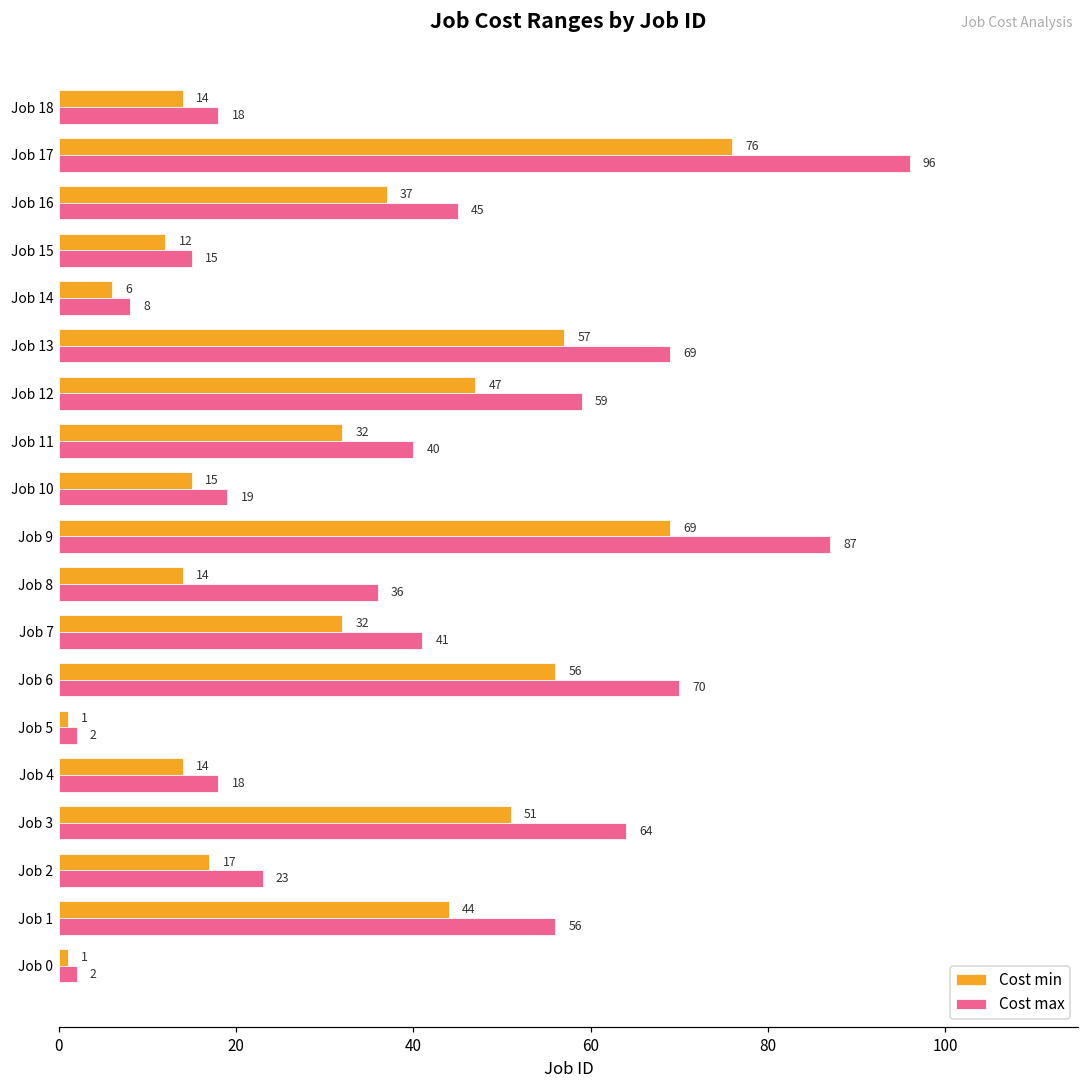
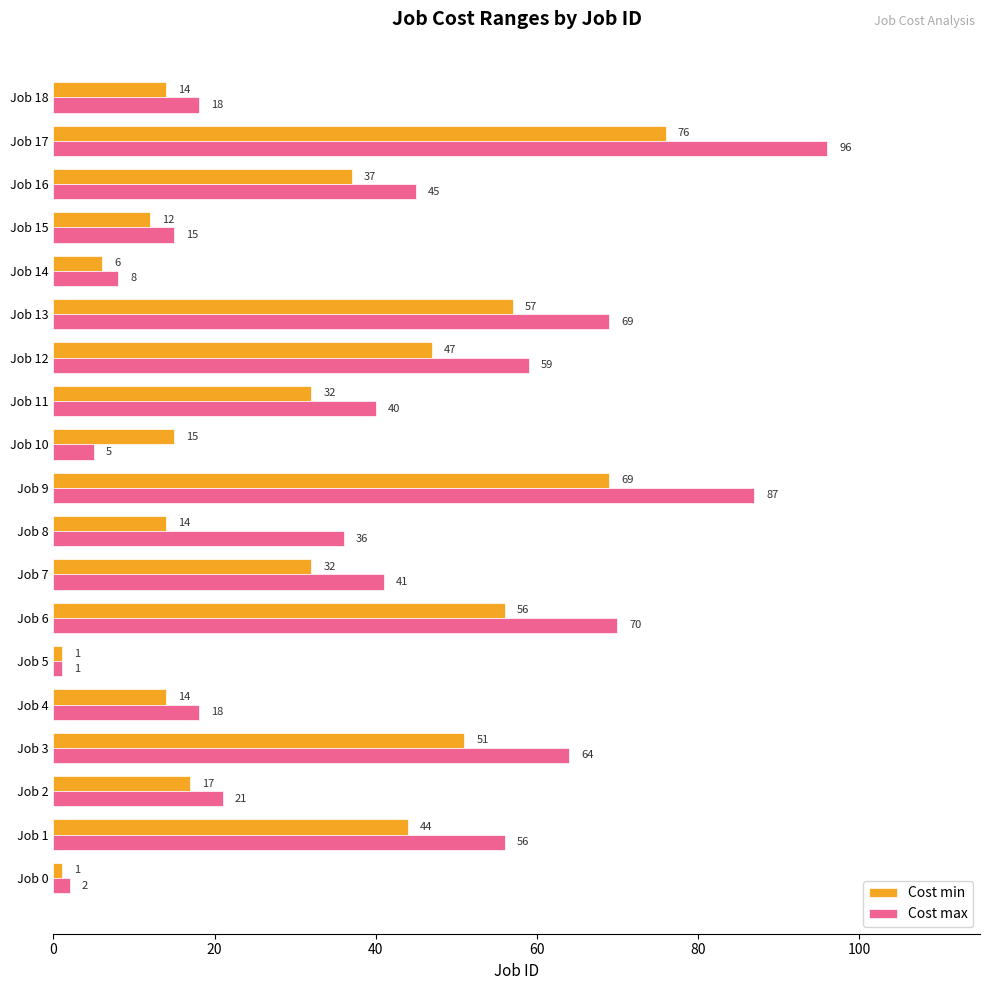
  {
    "Cost min": {
      "Job 18": 14,
      "Job 17": 76,
      "Job 16": 37,
      "Job 15": 12,
      "Job 14": 6,
      "Job 13": 57,
      "Job 12": 47,
      "Job 11": 32,
      "Job 10": 15,
      "Job 9": 69,
      "Job 8": 14,
      "Job 7": 32,
      "Job 6": 56,
      "Job 5": 1,
      "Job 4": 14,
      "Job 3": 51,
      "Job 2": 17,
      "Job 1": 44,
      "Job 0": 1
    },
    "Cost max": {
      "Job 18": 18,
      "Job 17": 96,
      "Job 16": 45,
      "Job 15": 15,
      "Job 14": 8,
      "Job 13": 69,
      "Job 12": 59,
      "Job 11": 40,
-     "Job 10": 19,
+     "Job 10": 5,
      "Job 9": 87,
      "Job 8": 36,
      "Job 7": 41,
      "Job 6": 70,
-     "Job 5": 2,
+     "Job 5": 1,
      "Job 4": 18,
      "Job 3": 64,
-     "Job 2": 23,
+     "Job 2": 21,
      "Job 1": 56,
      "Job 0": 2
    }
  }
